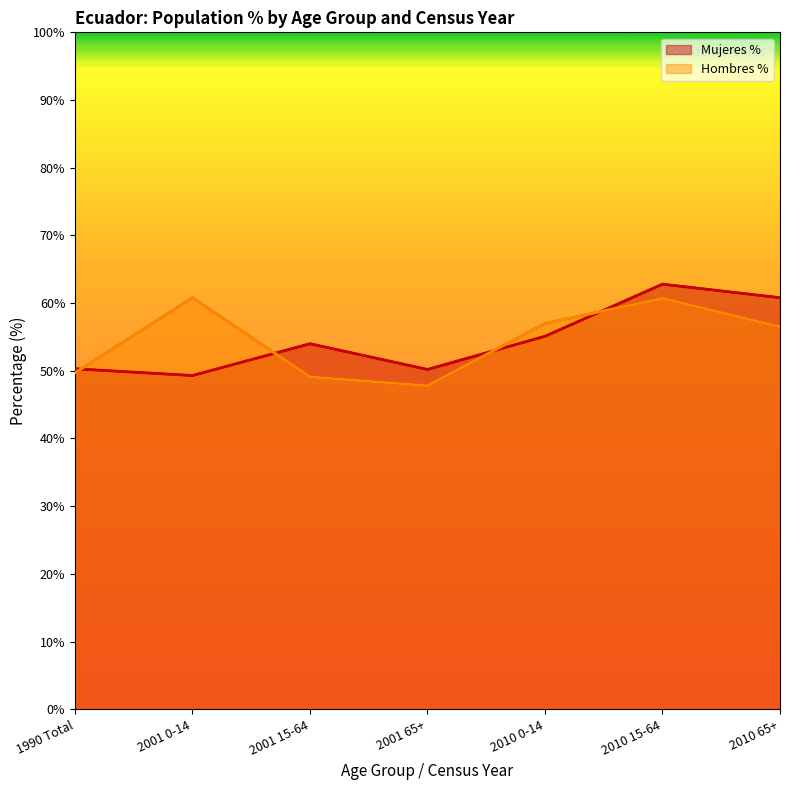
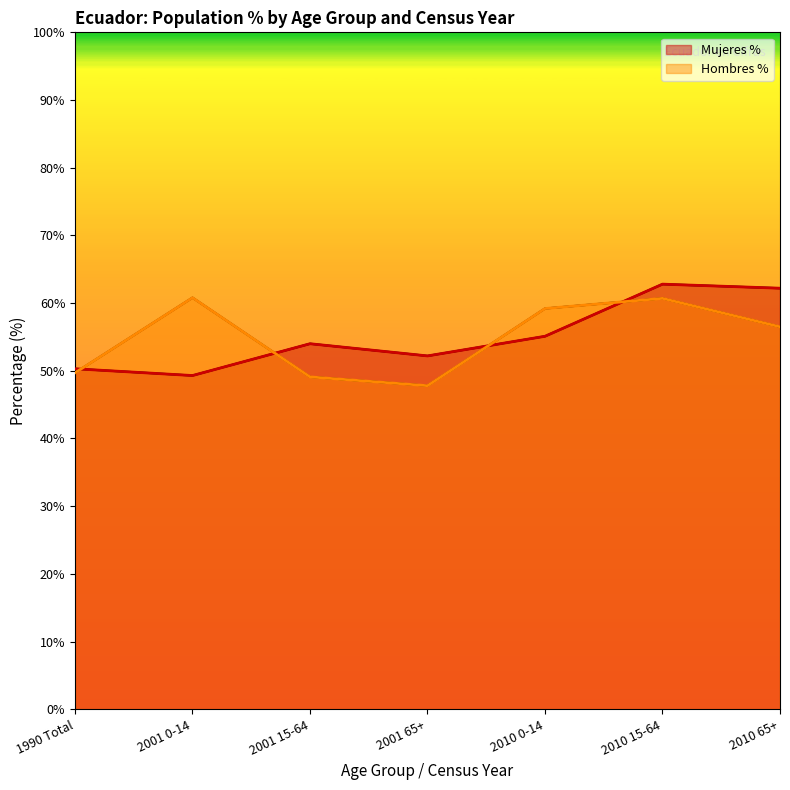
  {
    "Mujeres %": {
      "1990 Total": "50%",
      "2001 0-14": "49%",
      "2001 15-64": "54%",
-     "2001 65+": "50%",
+     "2001 65+": "52%",
      "2010 0-14": "55%",
      "2010 15-64": "63%",
-     "2010 65+": "61%"
+     "2010 65+": "62%"
    },
    "Hombres %": {
      "1990 Total": "50%",
      "2001 0-14": "61%",
      "2001 15-64": "49%",
      "2001 65+": "48%",
-     "2010 0-14": "57%",
+     "2010 0-14": "59%",
      "2010 15-64": "61%",
      "2010 65+": "57%"
    }
  }
